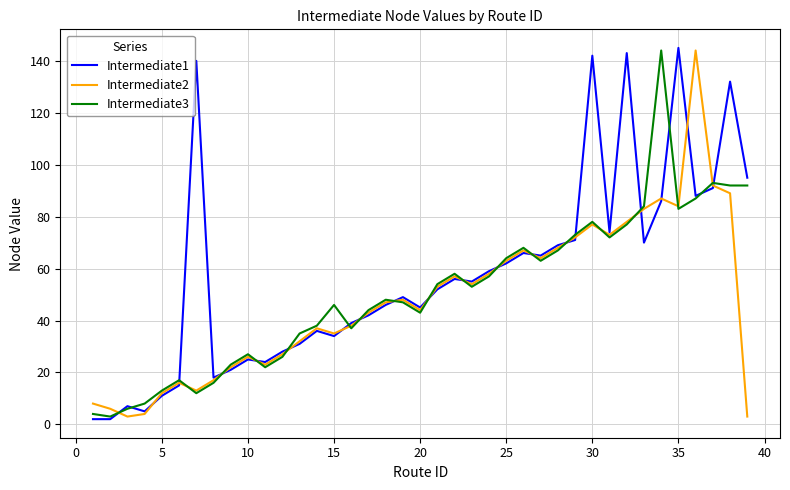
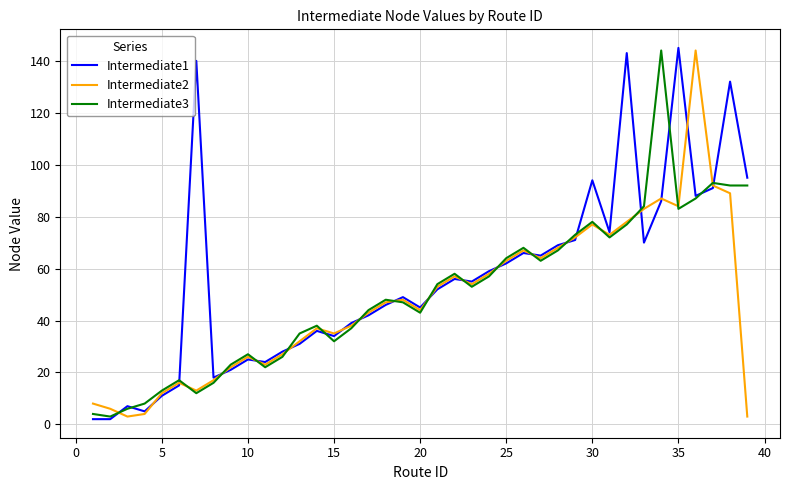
  {
    "Intermediate1": {
      "5": 11,
      "10": 25,
      "15": 34,
      "20": 45,
      "25": 62,
-     "30": 142,
+     "30": 94,
      "35": 145
    },
    "Intermediate2": {
      "5": 12,
      "15": 35,
      "20": 44,
      "25": 63,
      "30": 77,
      "35": 84
    },
    "Intermediate3": {
      "5": 13,
-     "15": 46,
+     "15": 32,
      "20": 43,
      "25": 64,
      "30": 78,
      "35": 83
    }
  }
